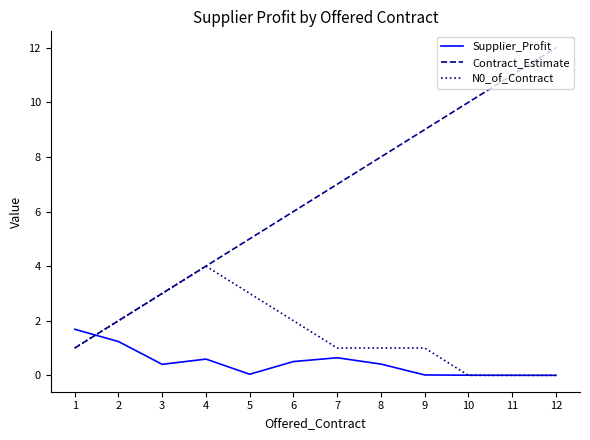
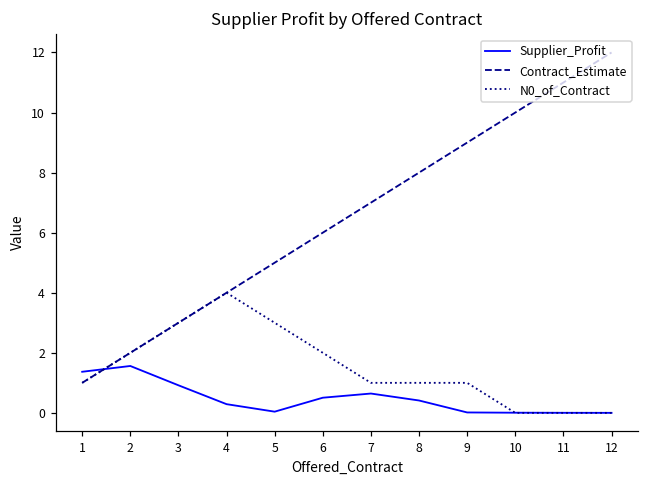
  {
    "Supplier_Profit": {
-     "1": 1.7,
-     "2": 1.2,
-     "3": 0.4,
-     "4": 0.6,
+     "1": 1.4,
+     "2": 1.6,
+     "3": 0.9,
+     "4": 0.3,
      "5": 0.0,
      "6": 0.5,
      "7": 0.6,
      "8": 0.4,
      "9": 0.0
    }
  }
